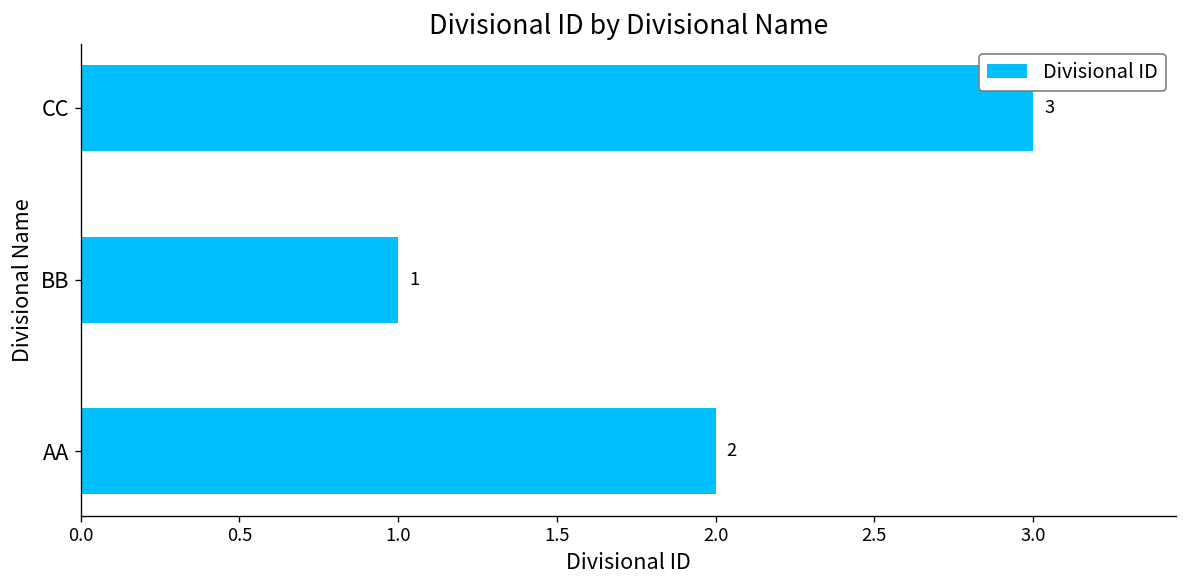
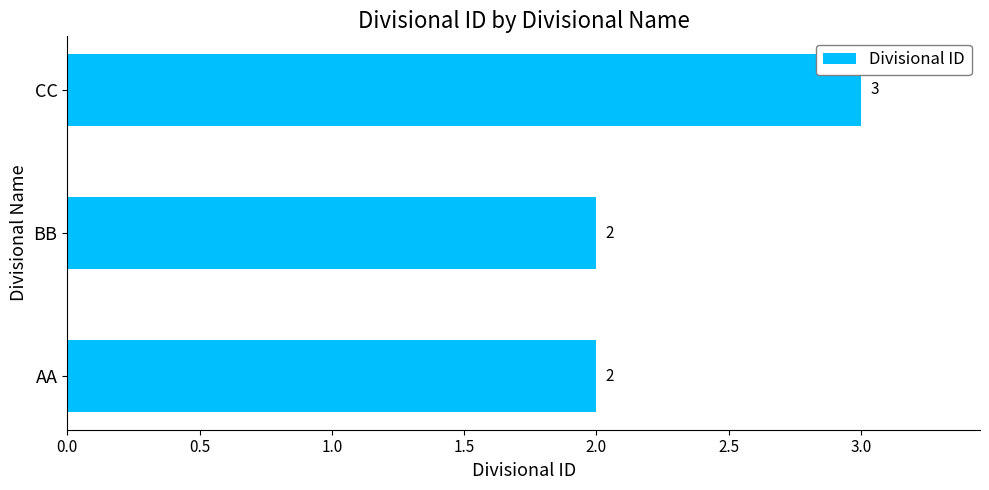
  {
    "CC": 3,
-   "BB": 1,
+   "BB": 2,
    "AA": 2
  }
